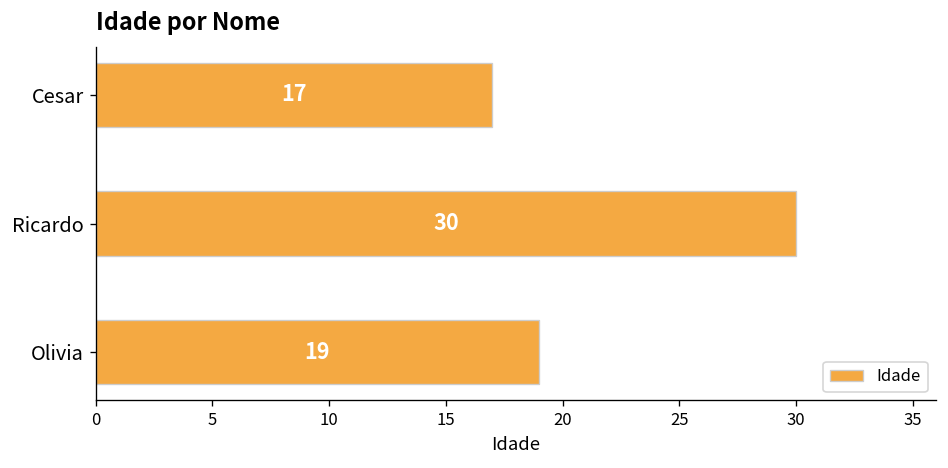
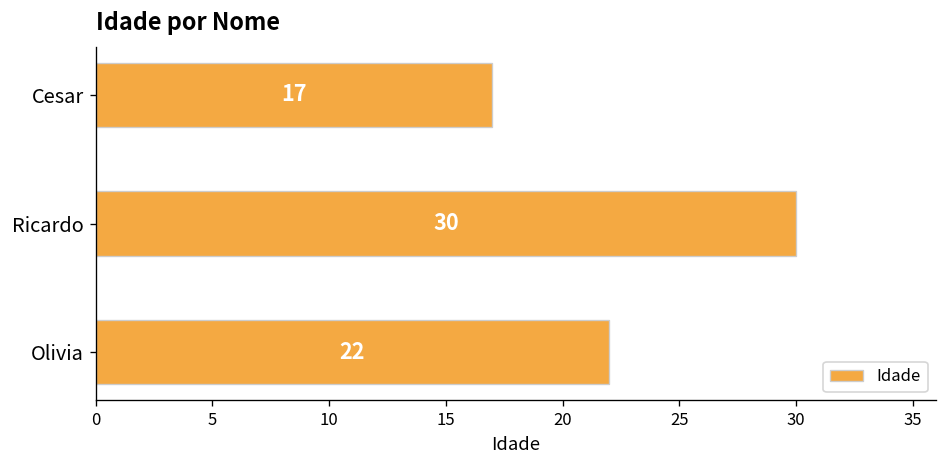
  {
    "Cesar": 17,
    "Ricardo": 30,
-   "Olivia": 19
+   "Olivia": 22
  }
